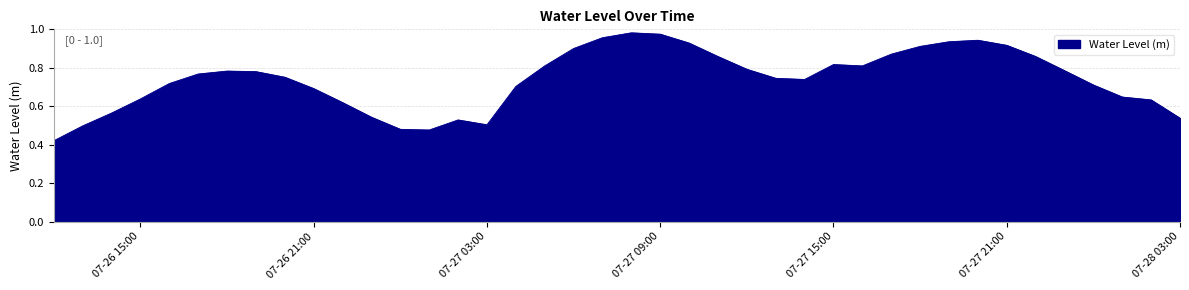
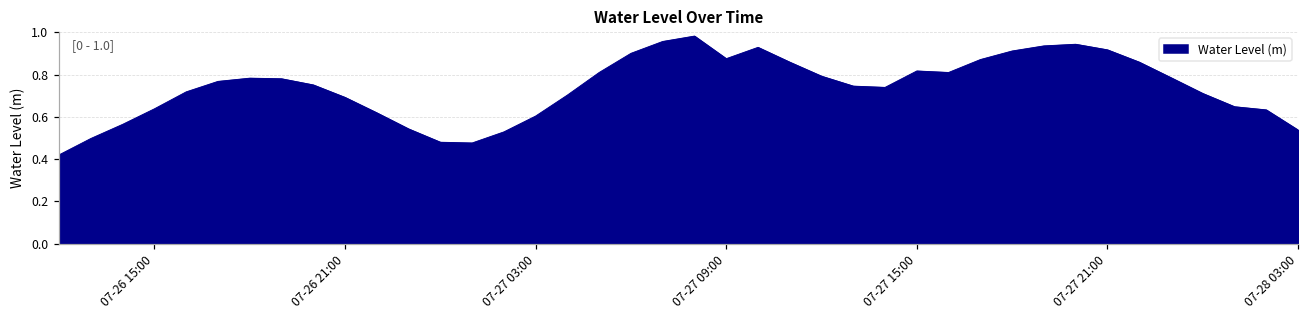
  {
    "07-26 15:00": 0.64,
    "07-26 21:00": 0.69,
-   "07-27 03:00": 0.50,
-   "07-27 09:00": 0.97,
+   "07-27 03:00": 0.60,
+   "07-27 09:00": 0.88,
    "07-27 15:00": 0.82,
    "07-27 21:00": 0.92,
    "07-28 03:00": 0.54
  }
